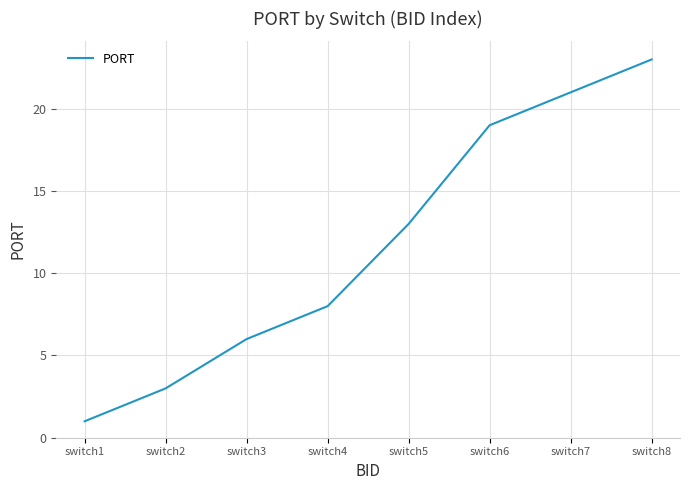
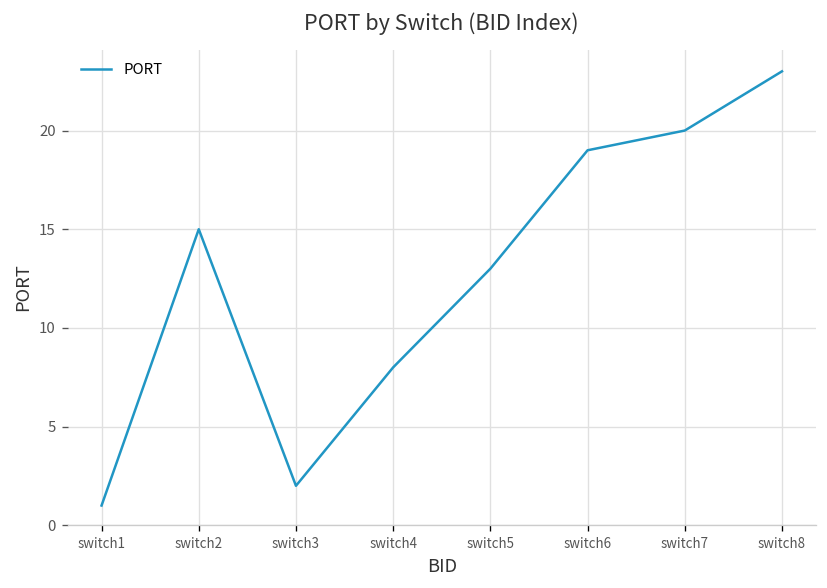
  {
    "switch1": 1,
-   "switch2": 3,
-   "switch3": 6,
+   "switch2": 15,
+   "switch3": 2,
    "switch4": 8,
    "switch5": 13,
    "switch6": 19,
-   "switch7": 21,
+   "switch7": 20,
    "switch8": 23
  }
